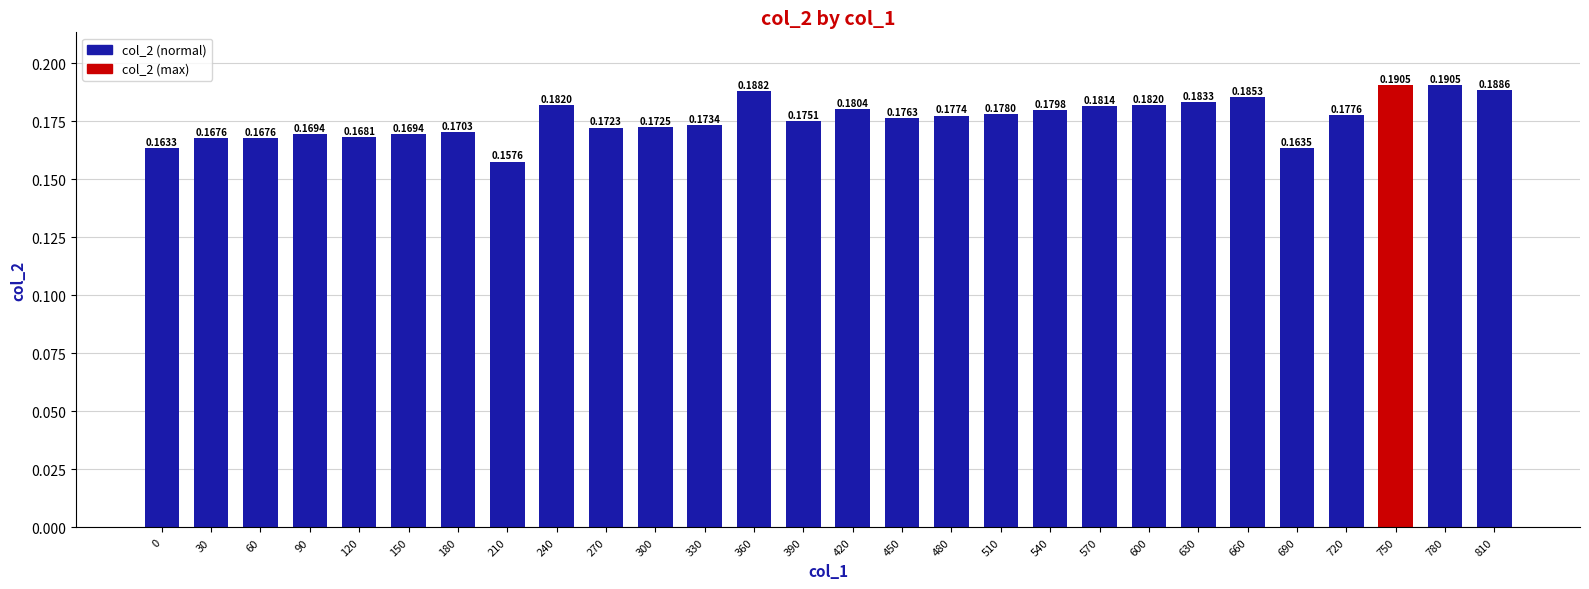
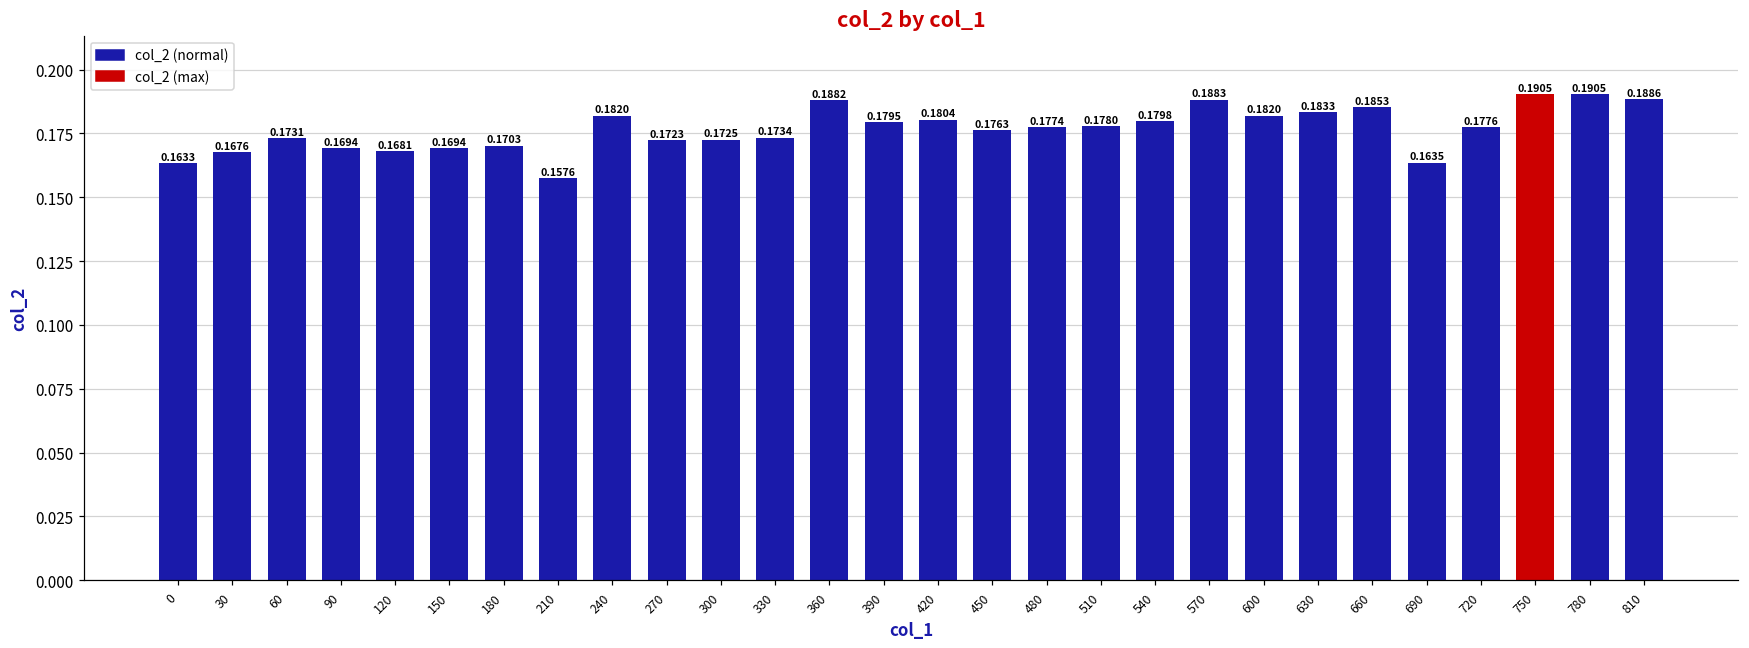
  {
    "0": 0.1633,
    "30": 0.1676,
-   "60": 0.1676,
+   "60": 0.1731,
    "90": 0.1694,
    "120": 0.1681,
    "150": 0.1694,
    "180": 0.1703,
    "210": 0.1576,
    "240": 0.1820,
    "270": 0.1723,
    "300": 0.1725,
    "330": 0.1734,
    "360": 0.1882,
-   "390": 0.1751,
+   "390": 0.1795,
    "420": 0.1804,
    "450": 0.1763,
    "480": 0.1774,
    "510": 0.1780,
    "540": 0.1798,
-   "570": 0.1814,
+   "570": 0.1883,
    "600": 0.1820,
    "630": 0.1833,
    "660": 0.1853,
    "690": 0.1635,
    "720": 0.1776,
    "750": 0.1905,
    "780": 0.1905,
    "810": 0.1886
  }
